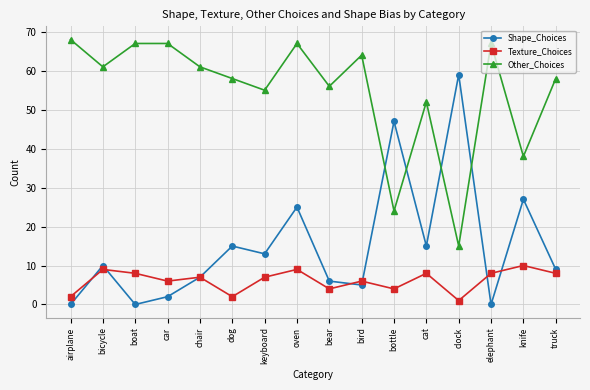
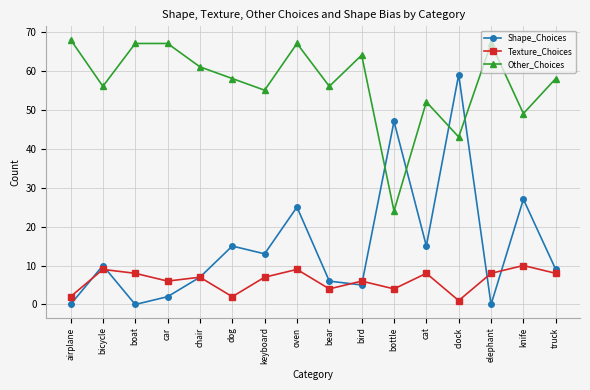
  {
    "Shape_Choices": {
      "airplane": 0,
      "bicycle": 10,
      "boat": 0,
      "car": 2,
      "dog": 15,
      "keyboard": 13,
      "oven": 25,
      "bear": 6,
      "bird": 5,
      "bottle": 47,
      "cat": 15,
      "clock": 59,
      "elephant": 0,
      "knife": 27,
      "truck": 9
    },
    "Texture_Choices": {
      "airplane": 2,
      "bicycle": 9,
      "boat": 8,
      "car": 6,
      "dog": 2,
      "keyboard": 7,
      "oven": 9,
      "bear": 4,
      "bird": 6,
      "bottle": 4,
      "cat": 8,
      "clock": 1,
      "elephant": 8,
      "knife": 10,
      "truck": 8
    },
    "Other_Choices": {
      "airplane": 68,
-     "bicycle": 61,
+     "bicycle": 56,
      "boat": 67,
      "car": 67,
      "chair": 61,
      "dog": 58,
      "keyboard": 55,
      "oven": 67,
      "bear": 56,
      "bird": 64,
      "bottle": 24,
      "cat": 52,
-     "clock": 15,
-     "knife": 38,
+     "clock": 43,
+     "knife": 49,
      "truck": 58
    }
  }
